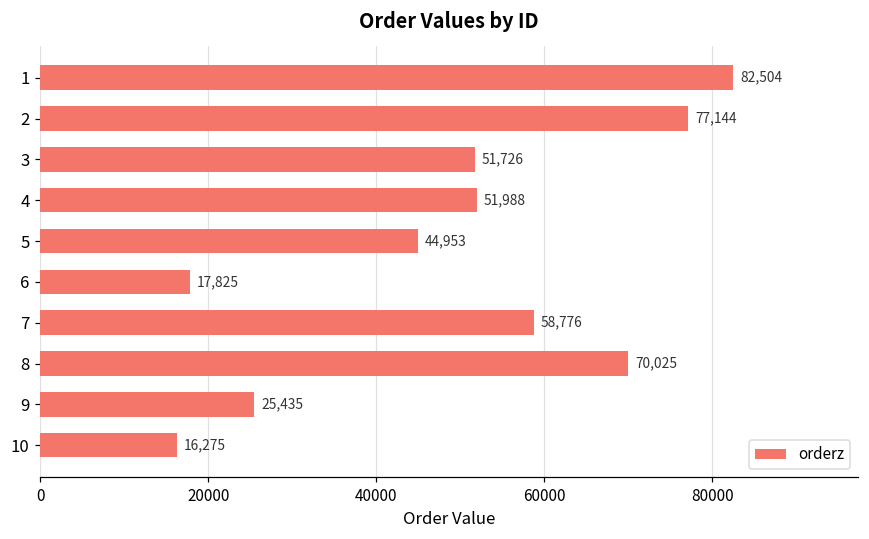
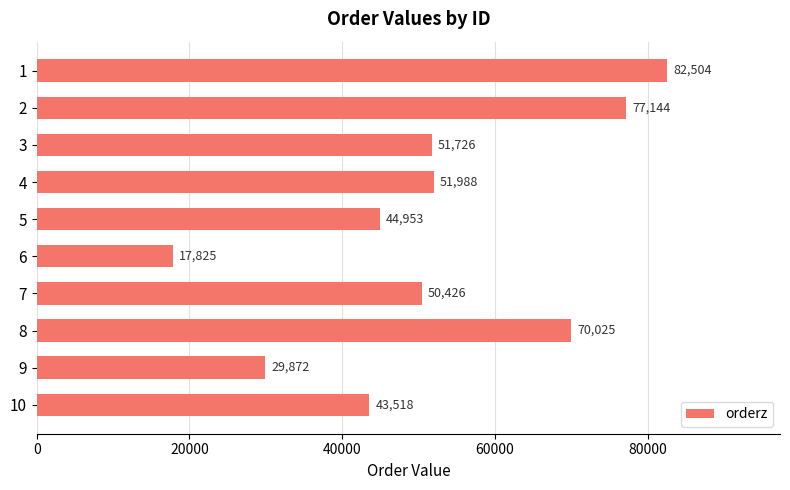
  {
    "1": "82,504",
    "2": "77,144",
    "3": "51,726",
    "4": "51,988",
    "5": "44,953",
    "6": "17,825",
-   "7": "58,776",
+   "7": "50,426",
    "8": "70,025",
-   "9": "25,435",
-   "10": "16,275"
+   "9": "29,872",
+   "10": "43,518"
  }
